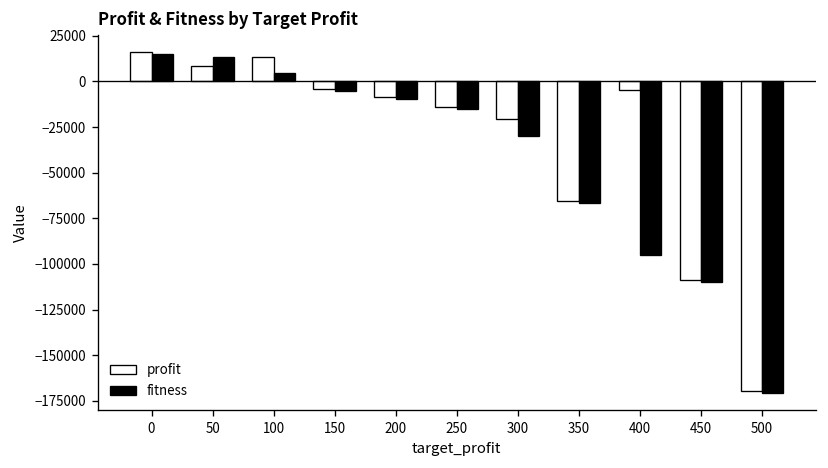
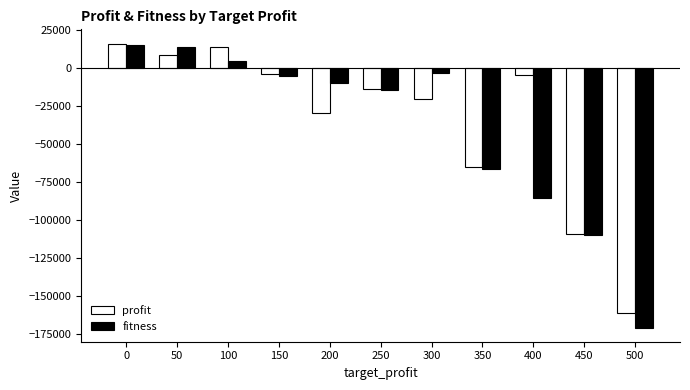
  {
    "profit": {
      "0": 16000,
      "50": 9000,
      "100": 14000,
      "150": -4000,
-     "200": -9000,
+     "200": -29000,
      "250": -14000,
      "300": -20000,
      "350": -66000,
      "400": -5000,
      "450": -109000,
-     "500": -170000
+     "500": -161000
    },
    "fitness": {
      "0": 15000,
      "50": 14000,
      "100": 5000,
      "150": -5000,
      "200": -10000,
      "250": -15000,
-     "300": -30000,
+     "300": -4000,
      "350": -67000,
-     "400": -95000,
+     "400": -86000,
      "450": -110000,
      "500": -171000
    }
  }
